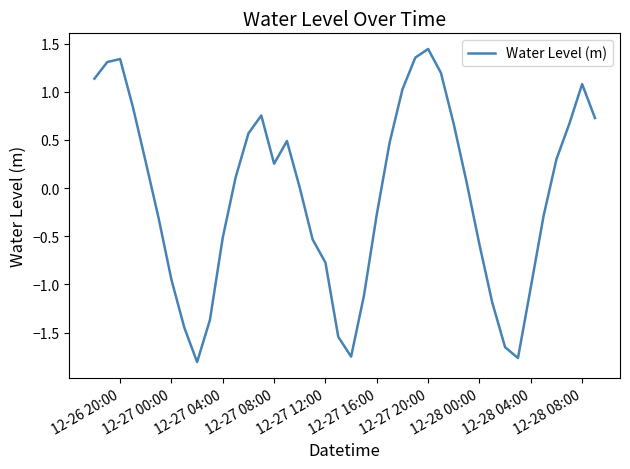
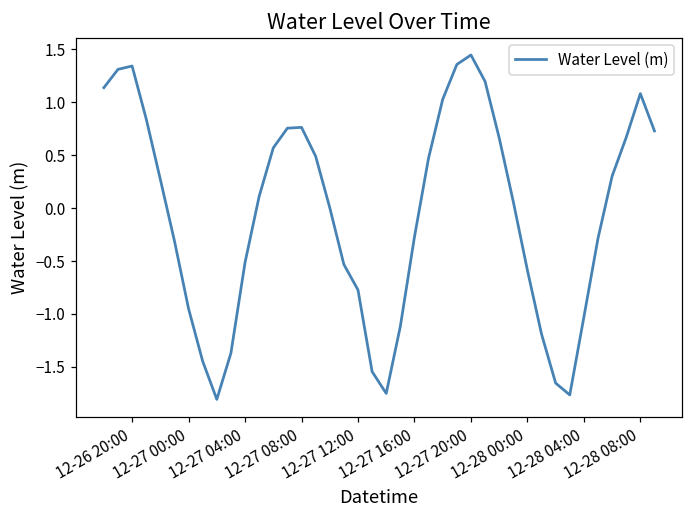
  {
    "12-26 20:00": 1.3,
    "12-27 00:00": -1.0,
    "12-27 04:00": -0.5,
-   "12-27 08:00": 0.3,
+   "12-27 08:00": 0.8,
    "12-27 12:00": -0.8,
    "12-27 16:00": -0.3,
    "12-27 20:00": 1.4,
    "12-28 00:00": -0.6,
    "12-28 04:00": -1.0,
    "12-28 08:00": 1.1
  }
